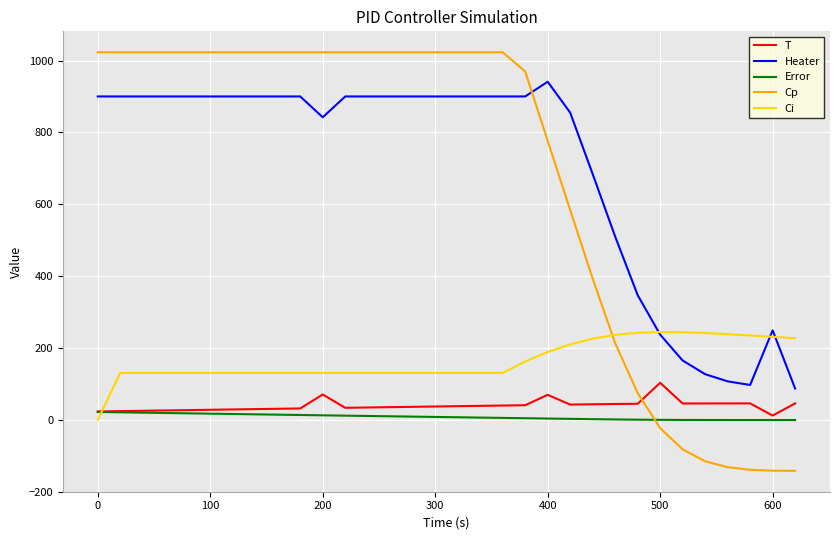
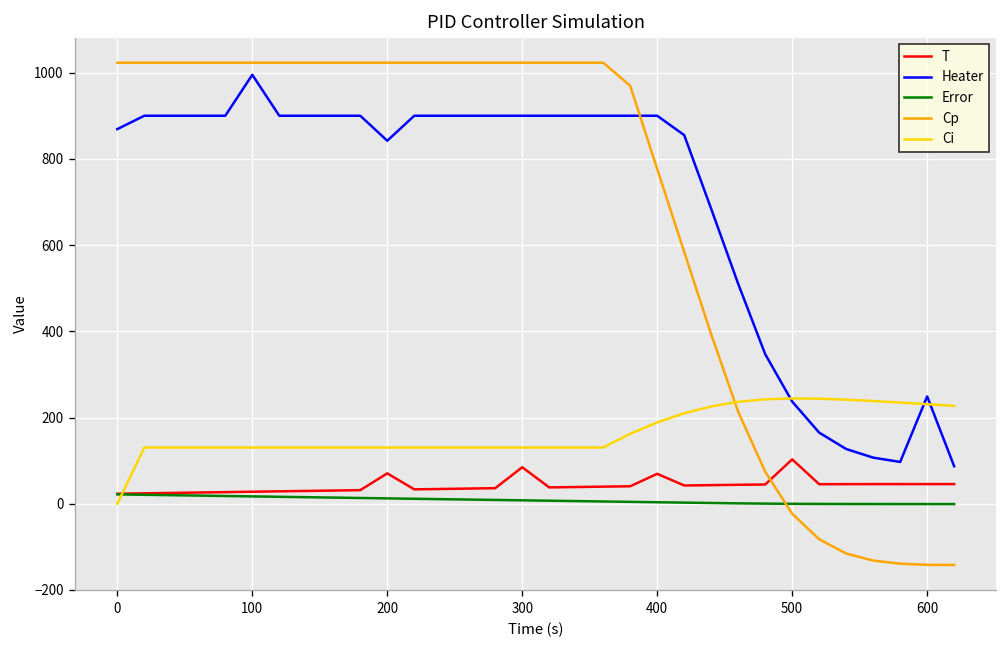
  {
    "T": {
      "100": 30,
      "200": 70,
-     "300": 40,
+     "300": 80,
      "400": 70,
      "500": 100,
-     "600": 10
+     "600": 50
    },
    "Heater": {
-     "0": 900,
-     "100": 900,
+     "0": 870,
+     "100": 1000,
      "200": 840,
      "300": 900,
-     "400": 940,
+     "400": 900,
      "500": 240,
      "600": 250
    },
    "Error": {
      "100": 20,
      "200": 10,
      "300": 10,
      "400": 0,
      "500": 0,
      "600": 0
    }
  }
